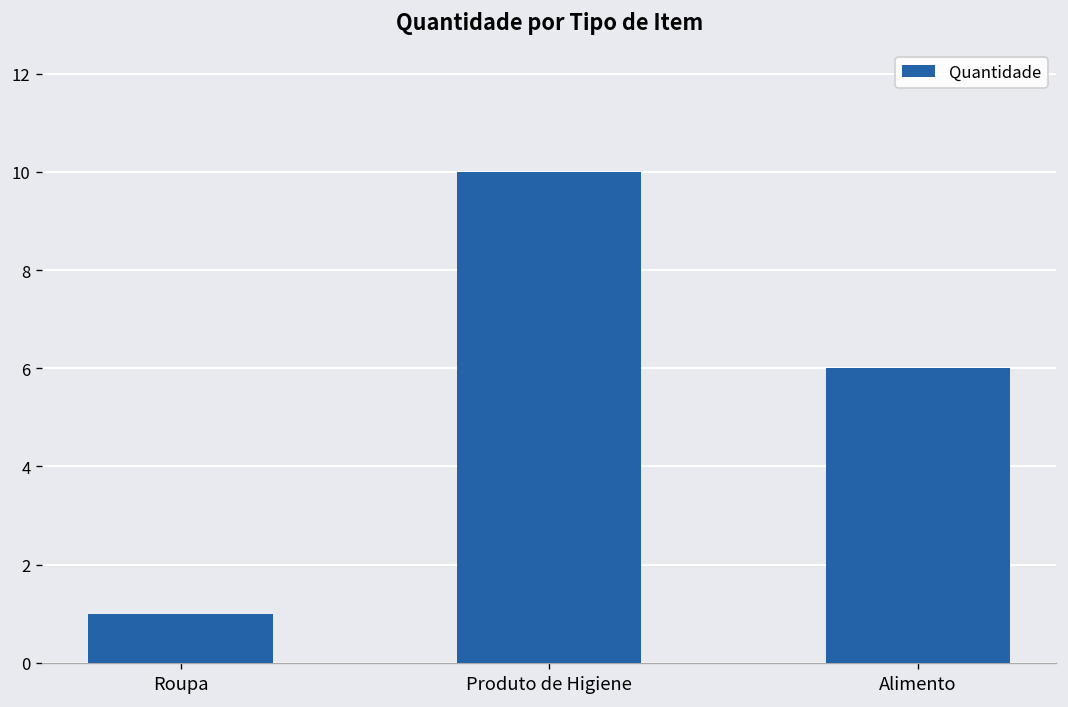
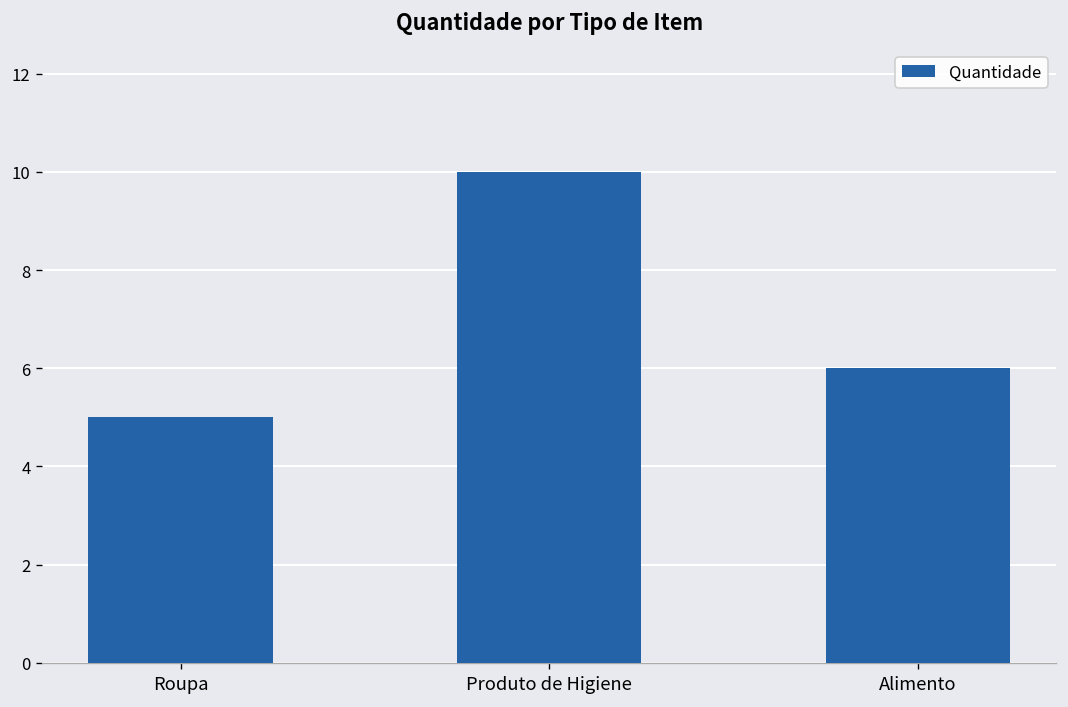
  {
-   "Roupa": 1,
+   "Roupa": 5,
    "Produto de Higiene": 10,
    "Alimento": 6
  }
